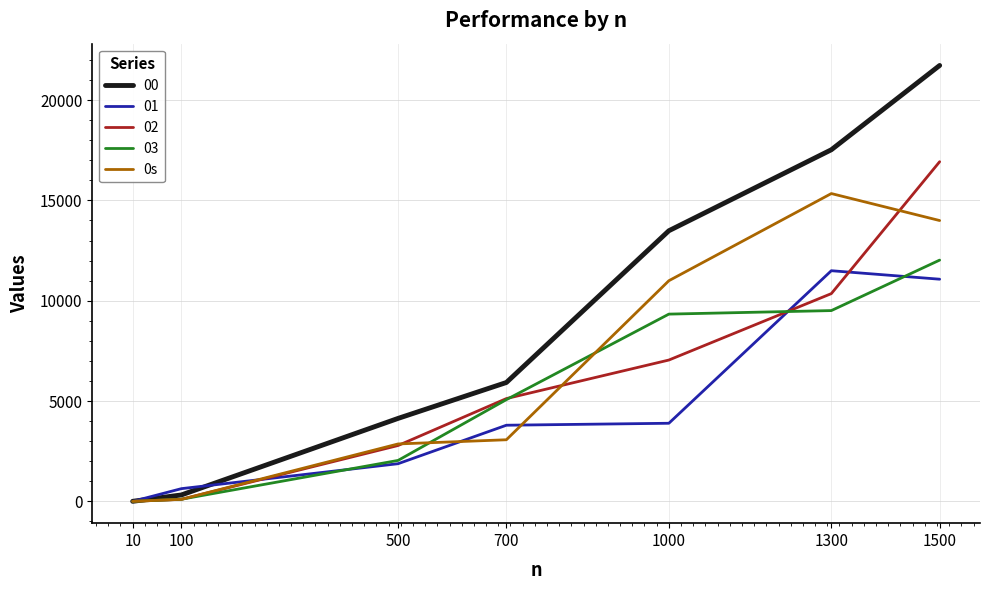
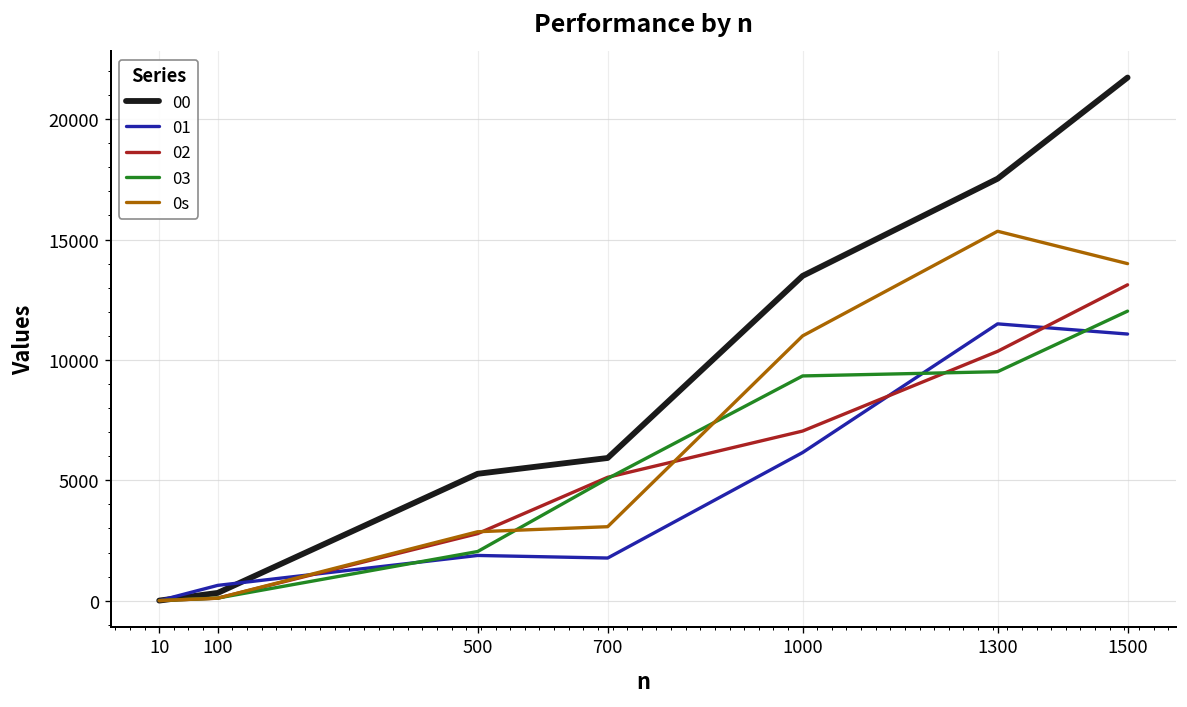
  {
    "00": {
      "100": 300,
-     "500": 4100,
+     "500": 5300,
      "700": 5900,
      "1000": 13500,
      "1300": 17500,
      "1500": 21700
    },
    "01": {
      "100": 600,
      "500": 1900,
-     "700": 3800,
-     "1000": 3900,
+     "700": 1800,
+     "1000": 6200,
      "1300": 11500,
      "1500": 11100
    },
    "02": {
      "1000": 7000,
      "1300": 10400,
-     "1500": 16900
+     "1500": 13100
    },
    "03": {
      "500": 2000,
      "1000": 9300,
      "1300": 9500,
      "1500": 12000
    },
    "0s": {
      "700": 3100,
      "1000": 11000,
      "1300": 15300,
      "1500": 14000
    }
  }
